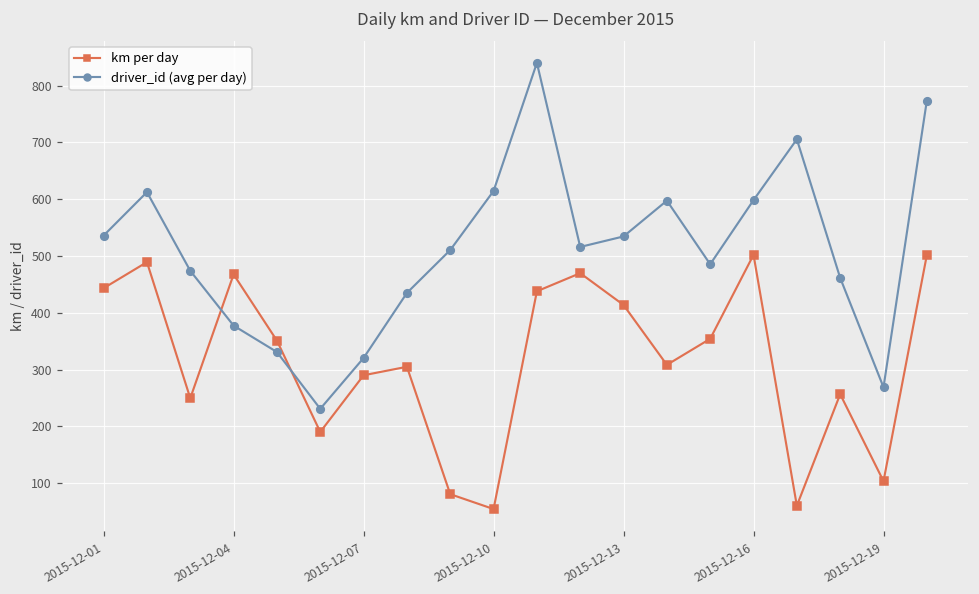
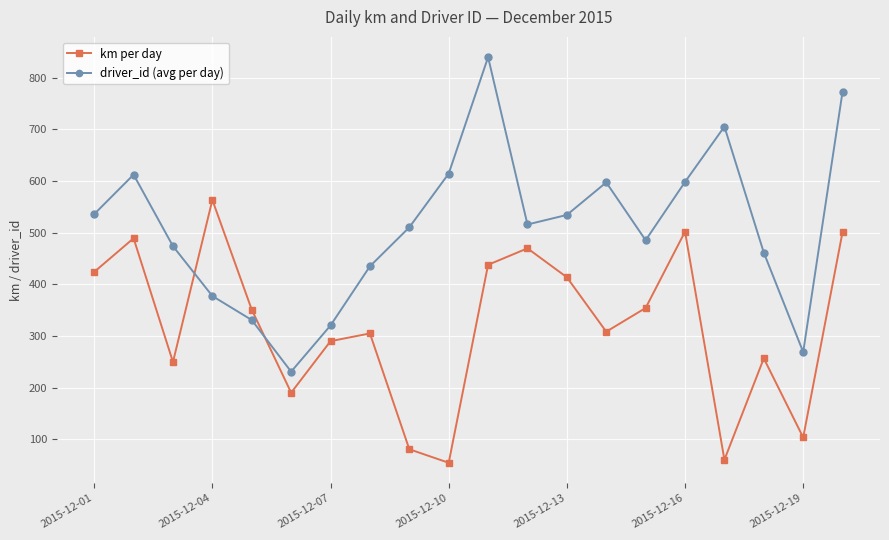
  {
    "km per day": {
-     "2015-12-01": 440,
-     "2015-12-04": 470,
+     "2015-12-01": 420,
+     "2015-12-04": 560,
      "2015-12-07": 290,
      "2015-12-10": 50,
      "2015-12-13": 410,
      "2015-12-16": 500,
      "2015-12-19": 100
    },
    "driver_id (avg per day)": {
      "2015-12-01": 540,
      "2015-12-04": 380,
      "2015-12-07": 320,
      "2015-12-10": 610,
      "2015-12-13": 530,
      "2015-12-16": 600,
      "2015-12-19": 270
    }
  }
